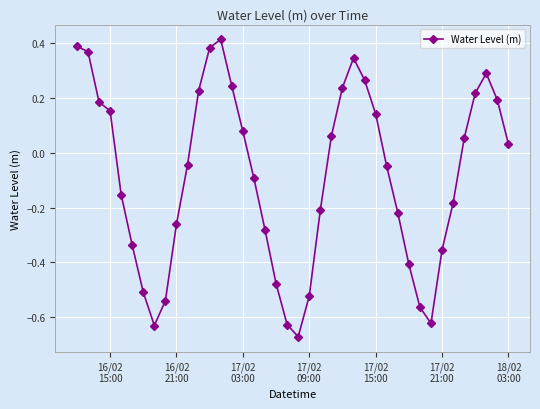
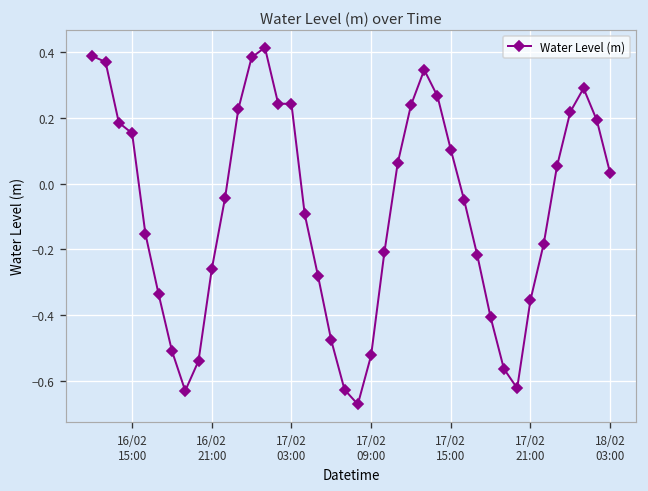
  {
    "16/02 15:00": 0.15,
    "16/02 21:00": -0.26,
-   "17/02 03:00": 0.08,
+   "17/02 03:00": 0.24,
    "17/02 09:00": -0.52,
-   "17/02 15:00": 0.14,
+   "17/02 15:00": 0.10,
    "17/02 21:00": -0.35,
    "18/02 03:00": 0.03
  }
